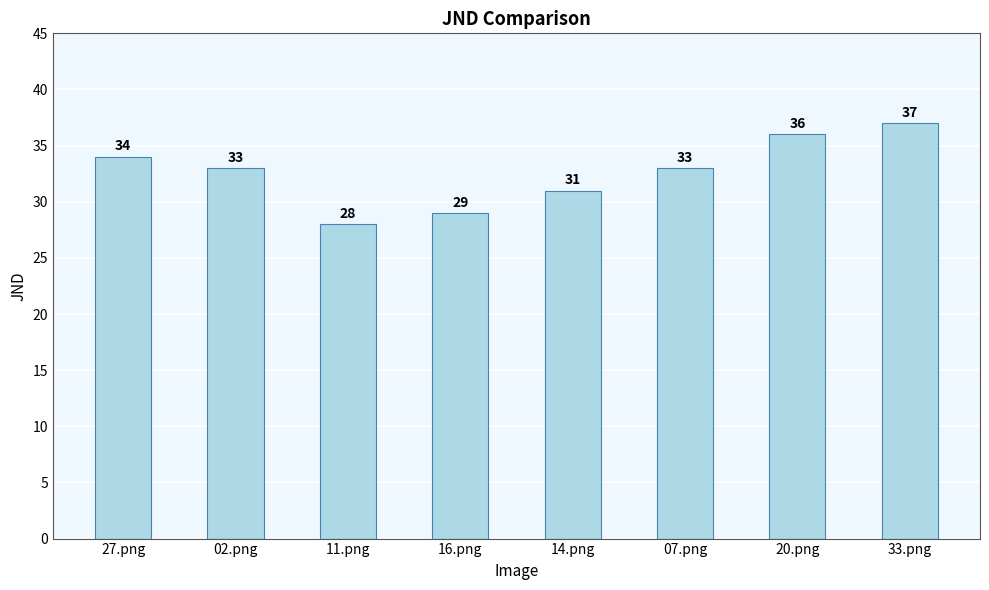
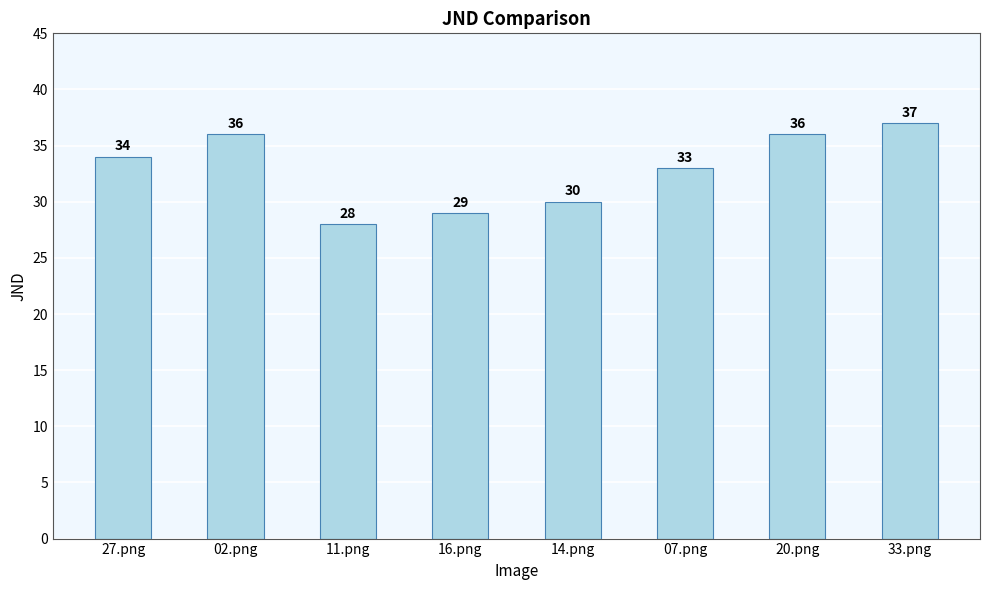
  {
    "27.png": 34,
-   "02.png": 33,
+   "02.png": 36,
    "11.png": 28,
    "16.png": 29,
-   "14.png": 31,
+   "14.png": 30,
    "07.png": 33,
    "20.png": 36,
    "33.png": 37
  }
